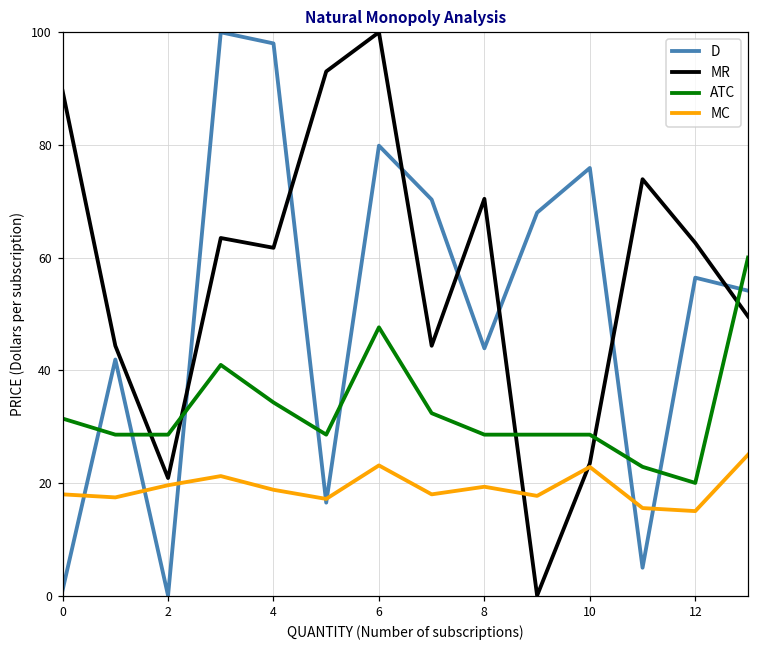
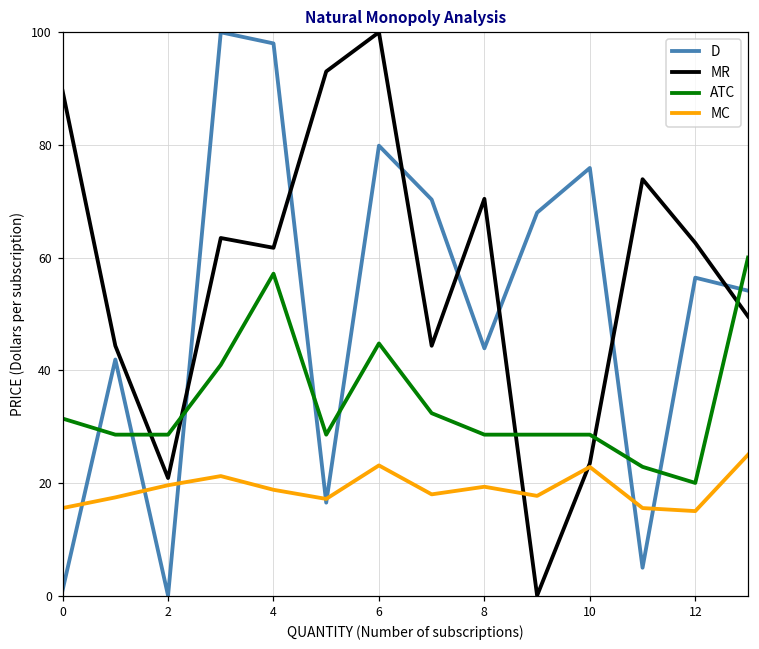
  {
    "D": {
      "0": 1,
      "2": 0,
      "4": 98,
      "6": 80,
      "8": 44,
      "10": 76,
      "12": 56
    },
    "MR": {
      "0": 90,
      "2": 21,
      "4": 62,
      "6": 100,
      "8": 70,
      "10": 23,
      "12": 63
    },
    "ATC": {
      "0": 31,
      "2": 29,
-     "4": 34,
-     "6": 48,
+     "4": 57,
+     "6": 45,
      "8": 29,
      "10": 29,
      "12": 20
    },
    "MC": {
-     "0": 18,
+     "0": 16,
      "2": 20,
      "4": 19,
      "6": 23,
      "8": 19,
      "10": 23,
      "12": 15
    }
  }
